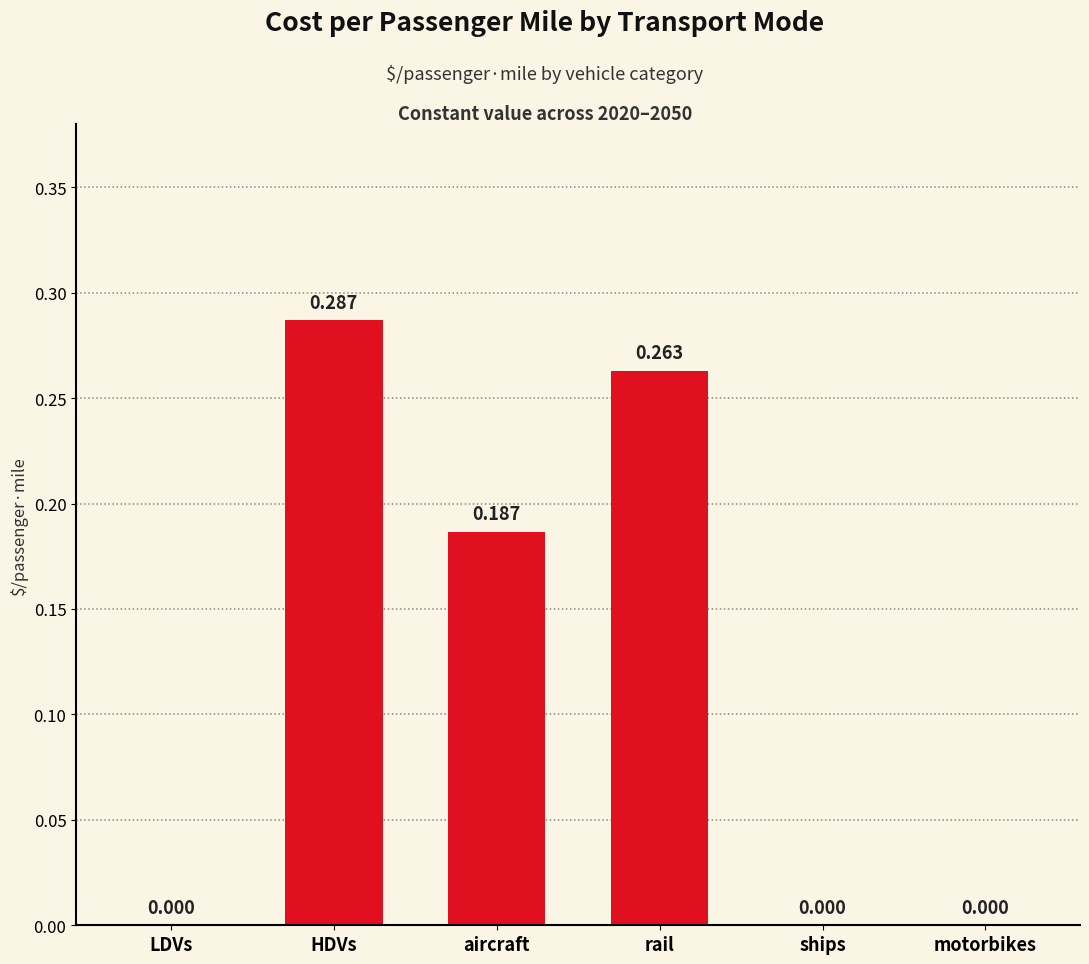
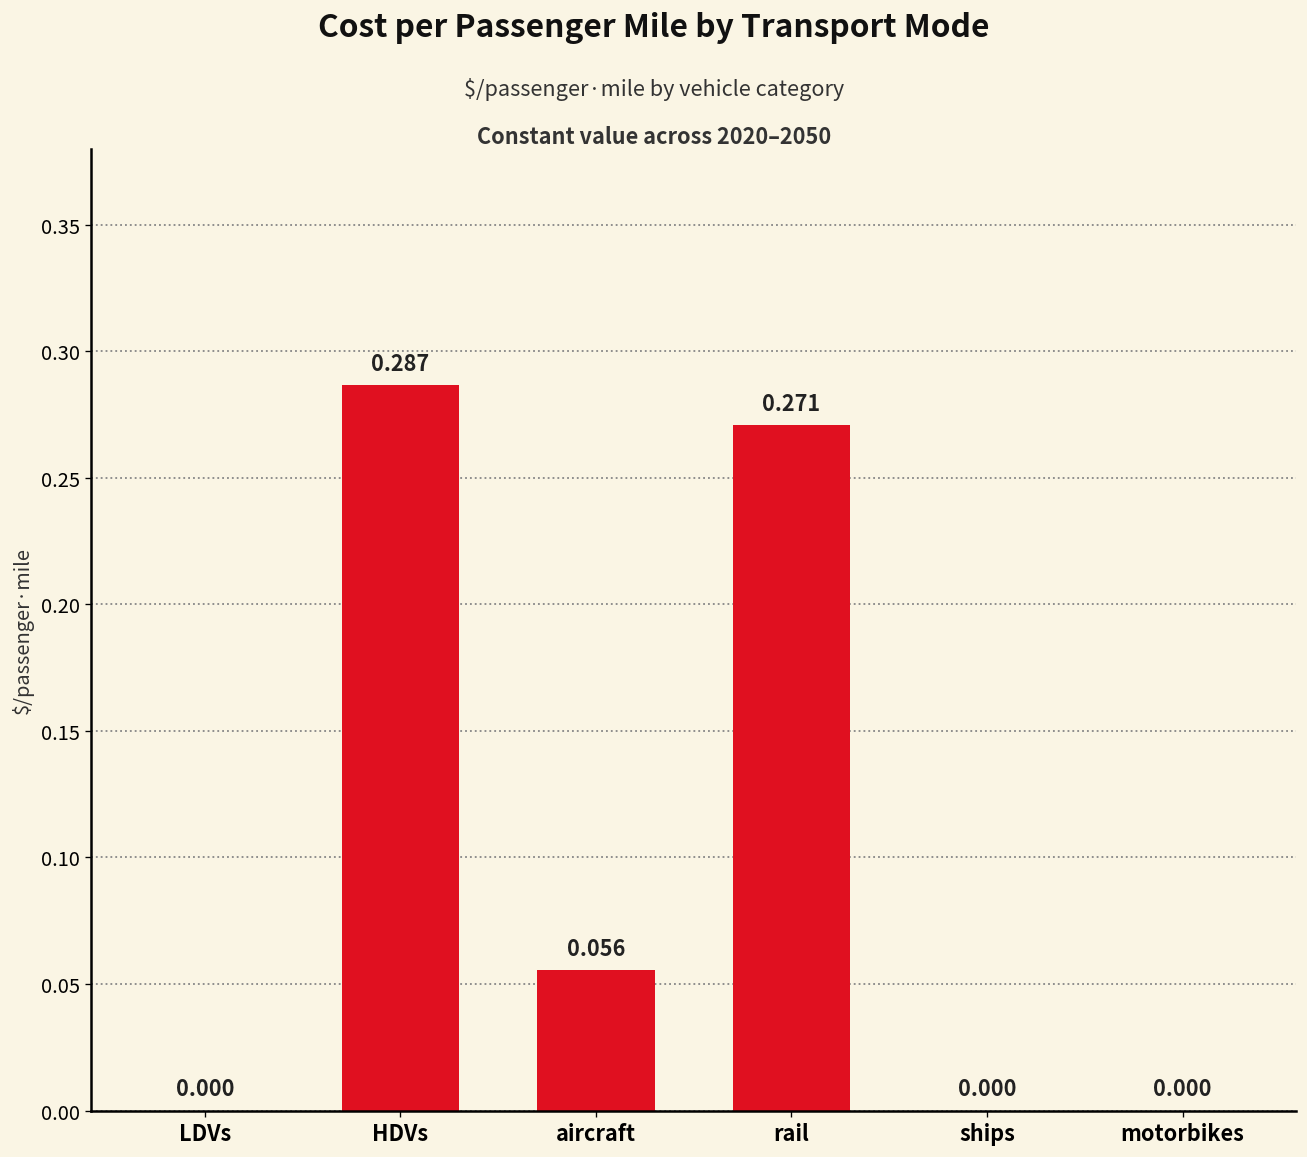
  {
    "LDVs": 0.000,
    "HDVs": 0.287,
-   "aircraft": 0.187,
-   "rail": 0.263,
+   "aircraft": 0.056,
+   "rail": 0.271,
    "ships": 0.000,
    "motorbikes": 0.000
  }
